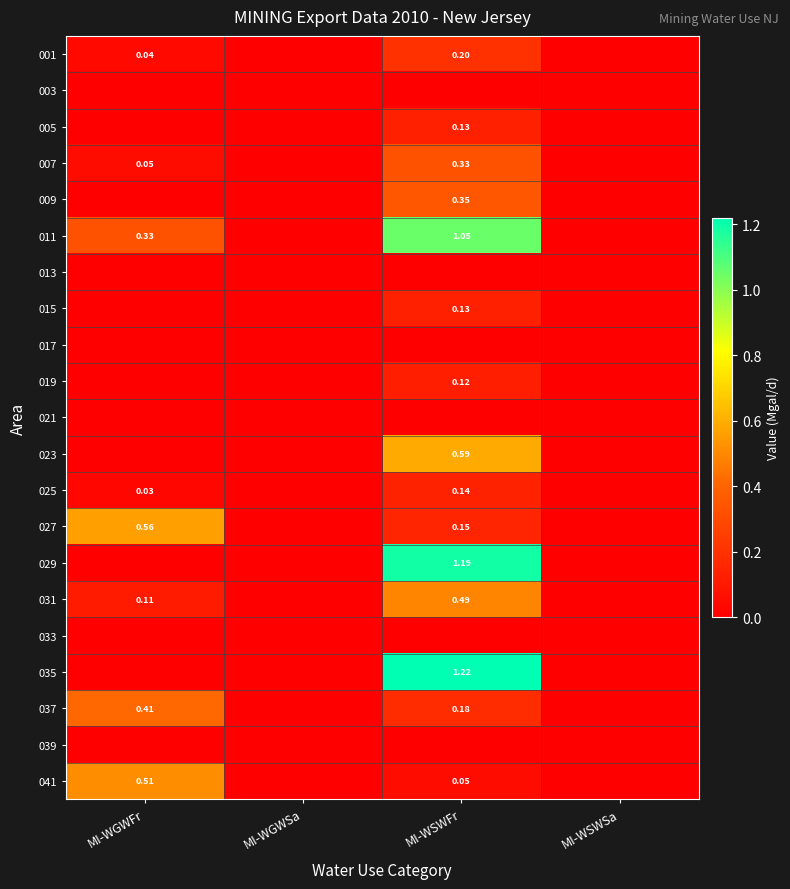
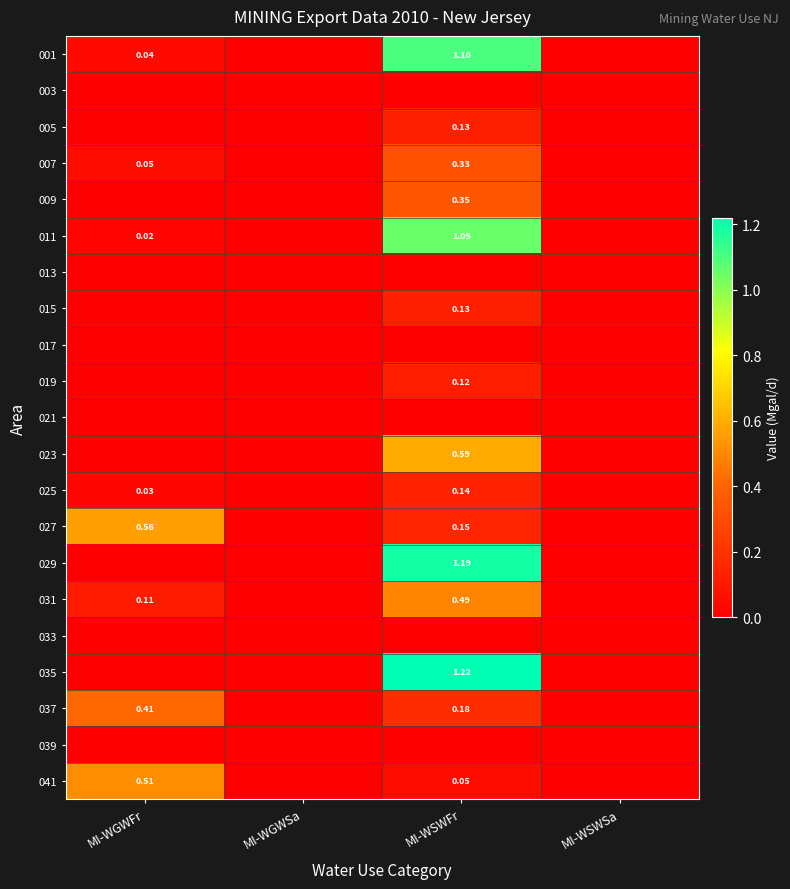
  {
    "001": {
      "MI-WGWFr": 0.04,
-     "MI-WSWFr": 0.20
+     "MI-WSWFr": 1.10
    },
    "005": {
      "MI-WSWFr": 0.13
    },
    "007": {
      "MI-WGWFr": 0.05,
      "MI-WSWFr": 0.33
    },
    "009": {
      "MI-WSWFr": 0.35
    },
    "011": {
-     "MI-WGWFr": 0.33,
+     "MI-WGWFr": 0.02,
      "MI-WSWFr": 1.05
    },
    "015": {
      "MI-WSWFr": 0.13
    },
    "019": {
      "MI-WSWFr": 0.12
    },
    "023": {
      "MI-WSWFr": 0.59
    },
    "025": {
      "MI-WGWFr": 0.03,
      "MI-WSWFr": 0.14
    },
    "027": {
      "MI-WGWFr": 0.56,
      "MI-WSWFr": 0.15
    },
    "029": {
      "MI-WSWFr": 1.19
    },
    "031": {
      "MI-WGWFr": 0.11,
      "MI-WSWFr": 0.49
    },
    "035": {
      "MI-WSWFr": 1.22
    },
    "037": {
      "MI-WGWFr": 0.41,
      "MI-WSWFr": 0.18
    },
    "041": {
      "MI-WGWFr": 0.51,
      "MI-WSWFr": 0.05
    }
  }
